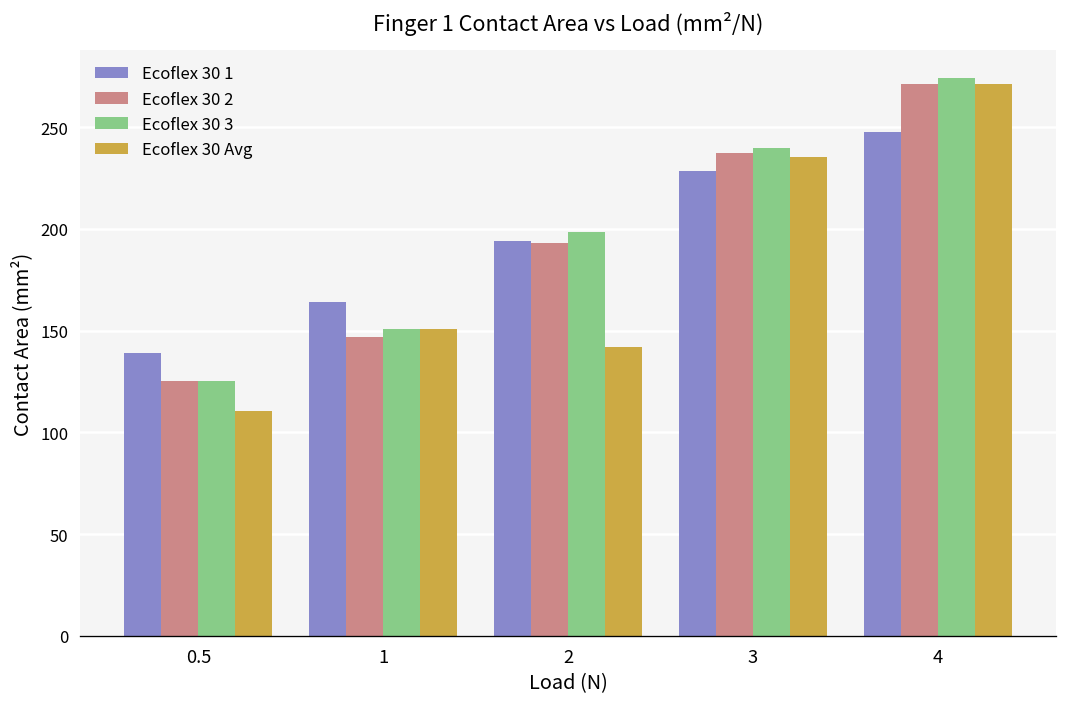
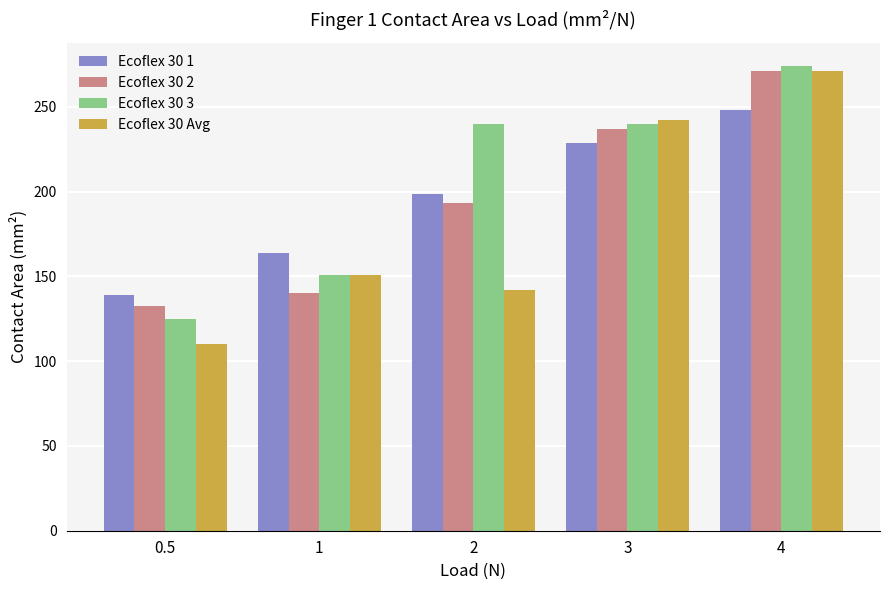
  {
    "Ecoflex 30 1": {
      "0.5": 139,
      "1": 164,
-     "2": 194,
+     "2": 199,
      "3": 229,
      "4": 248
    },
    "Ecoflex 30 2": {
-     "0.5": 125,
-     "1": 147,
+     "0.5": 133,
+     "1": 140,
      "2": 193,
      "3": 237,
      "4": 271
    },
    "Ecoflex 30 3": {
      "0.5": 125,
      "1": 151,
-     "2": 198,
+     "2": 240,
      "3": 240,
      "4": 274
    },
    "Ecoflex 30 Avg": {
      "0.5": 110,
      "1": 151,
      "2": 142,
-     "3": 235,
+     "3": 242,
      "4": 271
    }
  }
